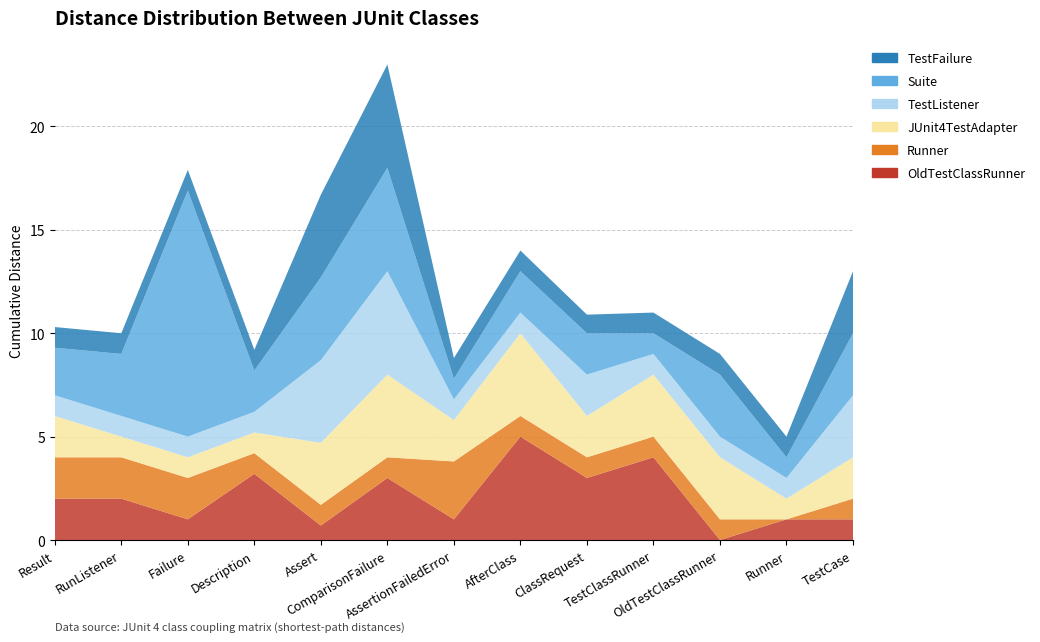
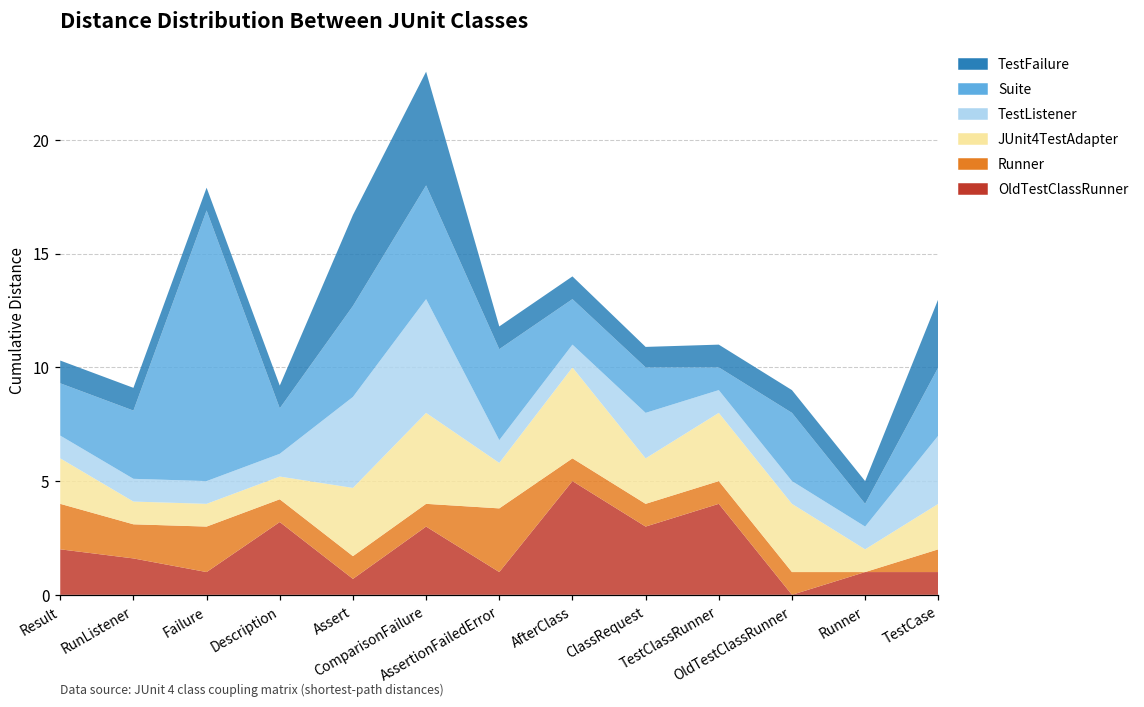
  {
    "OldTestClassRunner": {
      "Result": 2.0,
-     "RunListener": 2.0,
+     "RunListener": 1.6,
      "Failure": 1.0,
      "Description": 3.2,
      "Assert": 0.7,
      "ComparisonFailure": 3.0,
      "AssertionFailedError": 1.0,
      "AfterClass": 5.0,
      "ClassRequest": 3.0,
      "TestClassRunner": 4.0,
      "OldTestClassRunner": 0.0,
      "TestCase": 1.0
    },
    "Runner": {
      "Result": 2.0,
-     "RunListener": 2.0,
+     "RunListener": 1.5,
      "Failure": 2.0,
      "Description": 1.0,
      "Assert": 1.0,
      "ComparisonFailure": 1.0,
      "AssertionFailedError": 2.8,
      "AfterClass": 1.0,
      "ClassRequest": 1.0,
      "TestClassRunner": 1.0,
      "OldTestClassRunner": 1.0,
      "TestCase": 1.0
    },
    "JUnit4TestAdapter": {
      "Result": 2.0,
      "RunListener": 1.0,
      "Failure": 1.0,
      "Description": 1.0,
      "Assert": 3.0,
      "ComparisonFailure": 4.0,
      "AssertionFailedError": 2.0,
      "AfterClass": 4.0,
      "ClassRequest": 2.0,
      "TestClassRunner": 3.0,
      "OldTestClassRunner": 3.0,
      "Runner": 1.0,
      "TestCase": 2.0
    },
    "TestListener": {
      "Result": 1.0,
      "RunListener": 1.0,
      "Failure": 1.0,
      "Description": 1.0,
      "Assert": 4.0,
      "ComparisonFailure": 5.0,
      "AssertionFailedError": 1.0,
      "AfterClass": 1.0,
      "ClassRequest": 2.0,
      "TestClassRunner": 1.0,
      "OldTestClassRunner": 1.0,
      "Runner": 1.0,
      "TestCase": 3.0
    },
    "Suite": {
      "Result": 2.3,
      "RunListener": 3,
      "Failure": 12,
      "Description": 2,
      "Assert": 4,
      "ComparisonFailure": 5,
-     "AssertionFailedError": 1,
+     "AssertionFailedError": 4,
      "AfterClass": 2,
      "ClassRequest": 2,
      "TestClassRunner": 1,
      "OldTestClassRunner": 3,
      "Runner": 1,
      "TestCase": 3
    },
    "TestFailure": {
      "Result": 1.0,
      "RunListener": 1.0,
      "Failure": 1.0,
      "Description": 1.0,
      "Assert": 4.0,
      "ComparisonFailure": 5.0,
      "AssertionFailedError": 1.0,
      "AfterClass": 1.0,
      "ClassRequest": 0.9,
      "TestClassRunner": 1.0,
      "OldTestClassRunner": 1.0,
      "Runner": 1.0,
      "TestCase": 3.0
    }
  }
